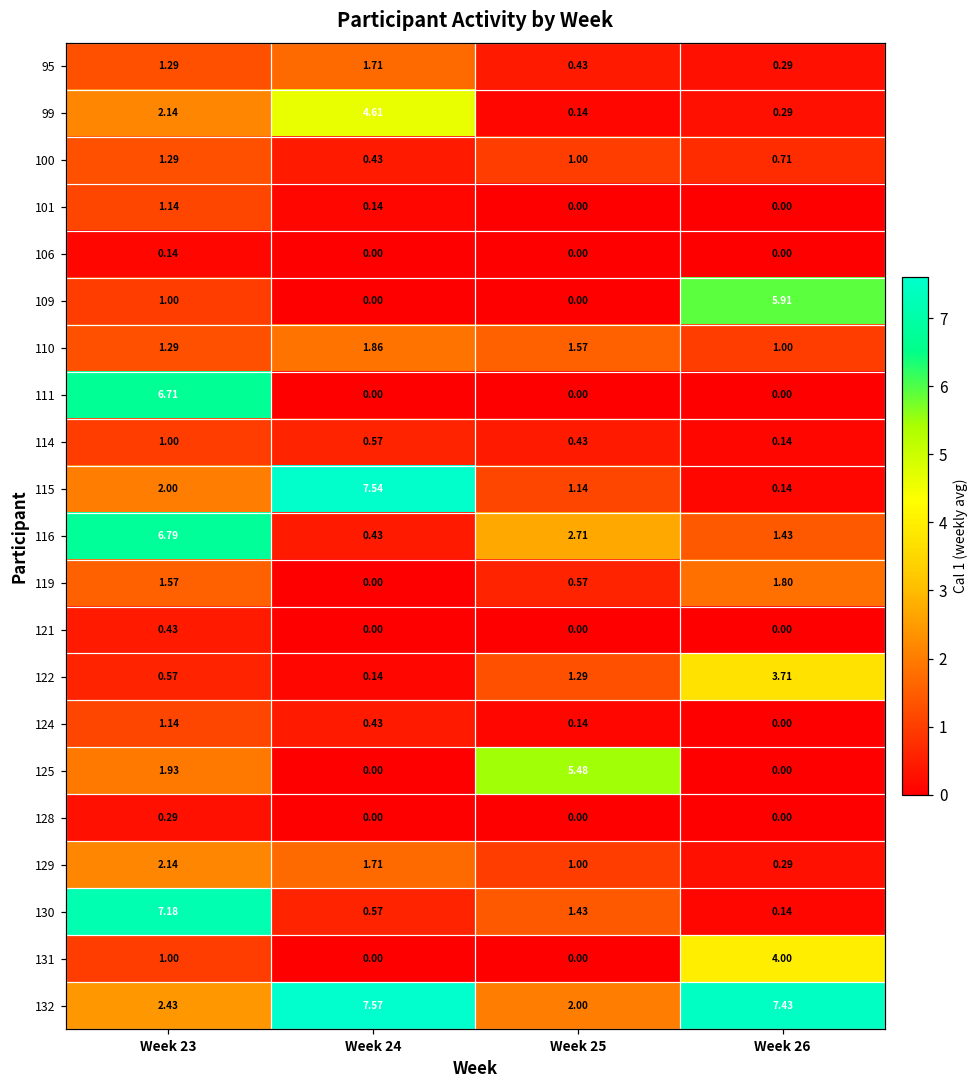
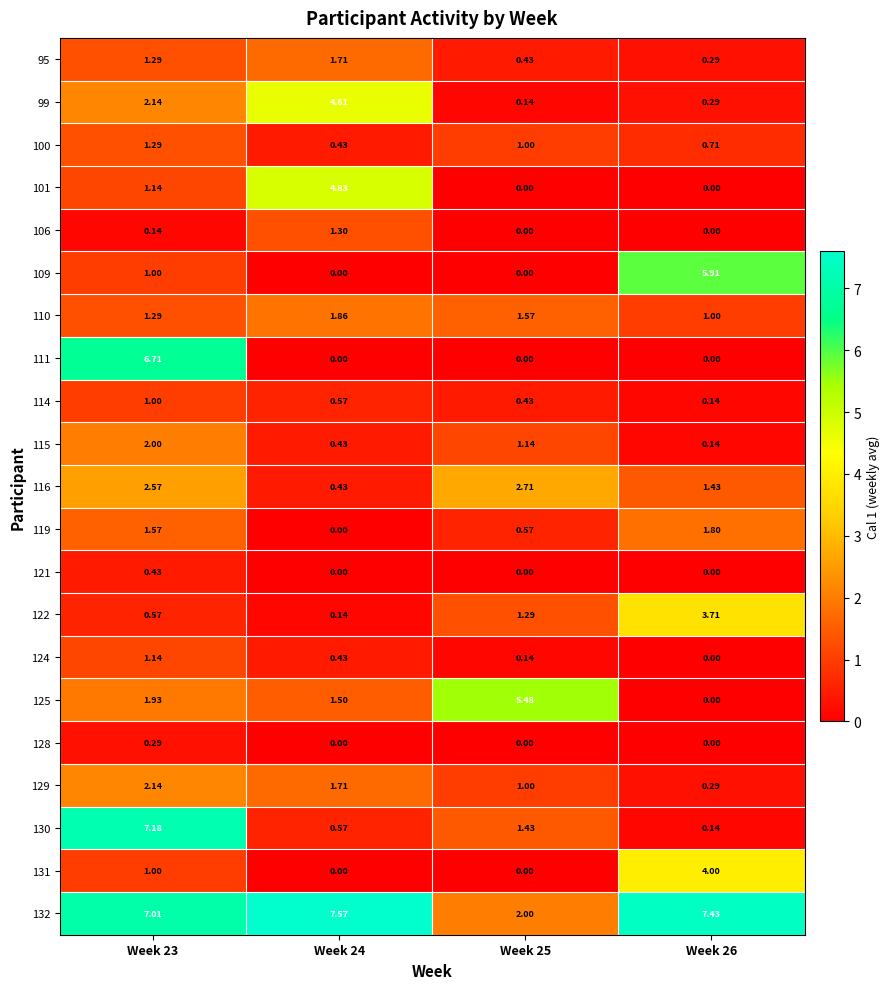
  {
    "95": {
      "Week 23": 1.29,
      "Week 24": 1.71,
      "Week 25": 0.43,
      "Week 26": 0.29
    },
    "99": {
      "Week 23": 2.14,
      "Week 24": 4.61,
      "Week 25": 0.14,
      "Week 26": 0.29
    },
    "100": {
      "Week 23": 1.29,
      "Week 24": 0.43,
      "Week 25": 1.00,
      "Week 26": 0.71
    },
    "101": {
      "Week 23": 1.14,
-     "Week 24": 0.14,
+     "Week 24": 4.83,
      "Week 25": 0.00,
      "Week 26": 0.00
    },
    "106": {
      "Week 23": 0.14,
-     "Week 24": 0.00,
+     "Week 24": 1.30,
      "Week 25": 0.00,
      "Week 26": 0.00
    },
    "109": {
      "Week 23": 1.00,
      "Week 24": 0.00,
      "Week 25": 0.00,
      "Week 26": 5.91
    },
    "110": {
      "Week 23": 1.29,
      "Week 24": 1.86,
      "Week 25": 1.57,
      "Week 26": 1.00
    },
    "111": {
      "Week 23": 6.71,
      "Week 24": 0.00,
      "Week 25": 0.00,
      "Week 26": 0.00
    },
    "114": {
      "Week 23": 1.00,
      "Week 24": 0.57,
      "Week 25": 0.43,
      "Week 26": 0.14
    },
    "115": {
      "Week 23": 2.00,
-     "Week 24": 7.54,
+     "Week 24": 0.43,
      "Week 25": 1.14,
      "Week 26": 0.14
    },
    "116": {
-     "Week 23": 6.79,
+     "Week 23": 2.57,
      "Week 24": 0.43,
      "Week 25": 2.71,
      "Week 26": 1.43
    },
    "119": {
      "Week 23": 1.57,
      "Week 24": 0.00,
      "Week 25": 0.57,
      "Week 26": 1.80
    },
    "121": {
      "Week 23": 0.43,
      "Week 24": 0.00,
      "Week 25": 0.00,
      "Week 26": 0.00
    },
    "122": {
      "Week 23": 0.57,
      "Week 24": 0.14,
      "Week 25": 1.29,
      "Week 26": 3.71
    },
    "124": {
      "Week 23": 1.14,
      "Week 24": 0.43,
      "Week 25": 0.14,
      "Week 26": 0.00
    },
    "125": {
      "Week 23": 1.93,
-     "Week 24": 0.00,
+     "Week 24": 1.50,
      "Week 25": 5.48,
      "Week 26": 0.00
    },
    "128": {
      "Week 23": 0.29,
      "Week 24": 0.00,
      "Week 25": 0.00,
      "Week 26": 0.00
    },
    "129": {
      "Week 23": 2.14,
      "Week 24": 1.71,
      "Week 25": 1.00,
      "Week 26": 0.29
    },
    "130": {
      "Week 23": 7.18,
      "Week 24": 0.57,
      "Week 25": 1.43,
      "Week 26": 0.14
    },
    "131": {
      "Week 23": 1.00,
      "Week 24": 0.00,
      "Week 25": 0.00,
      "Week 26": 4.00
    },
    "132": {
-     "Week 23": 2.43,
+     "Week 23": 7.01,
      "Week 24": 7.57,
      "Week 25": 2.00,
      "Week 26": 7.43
    }
  }
